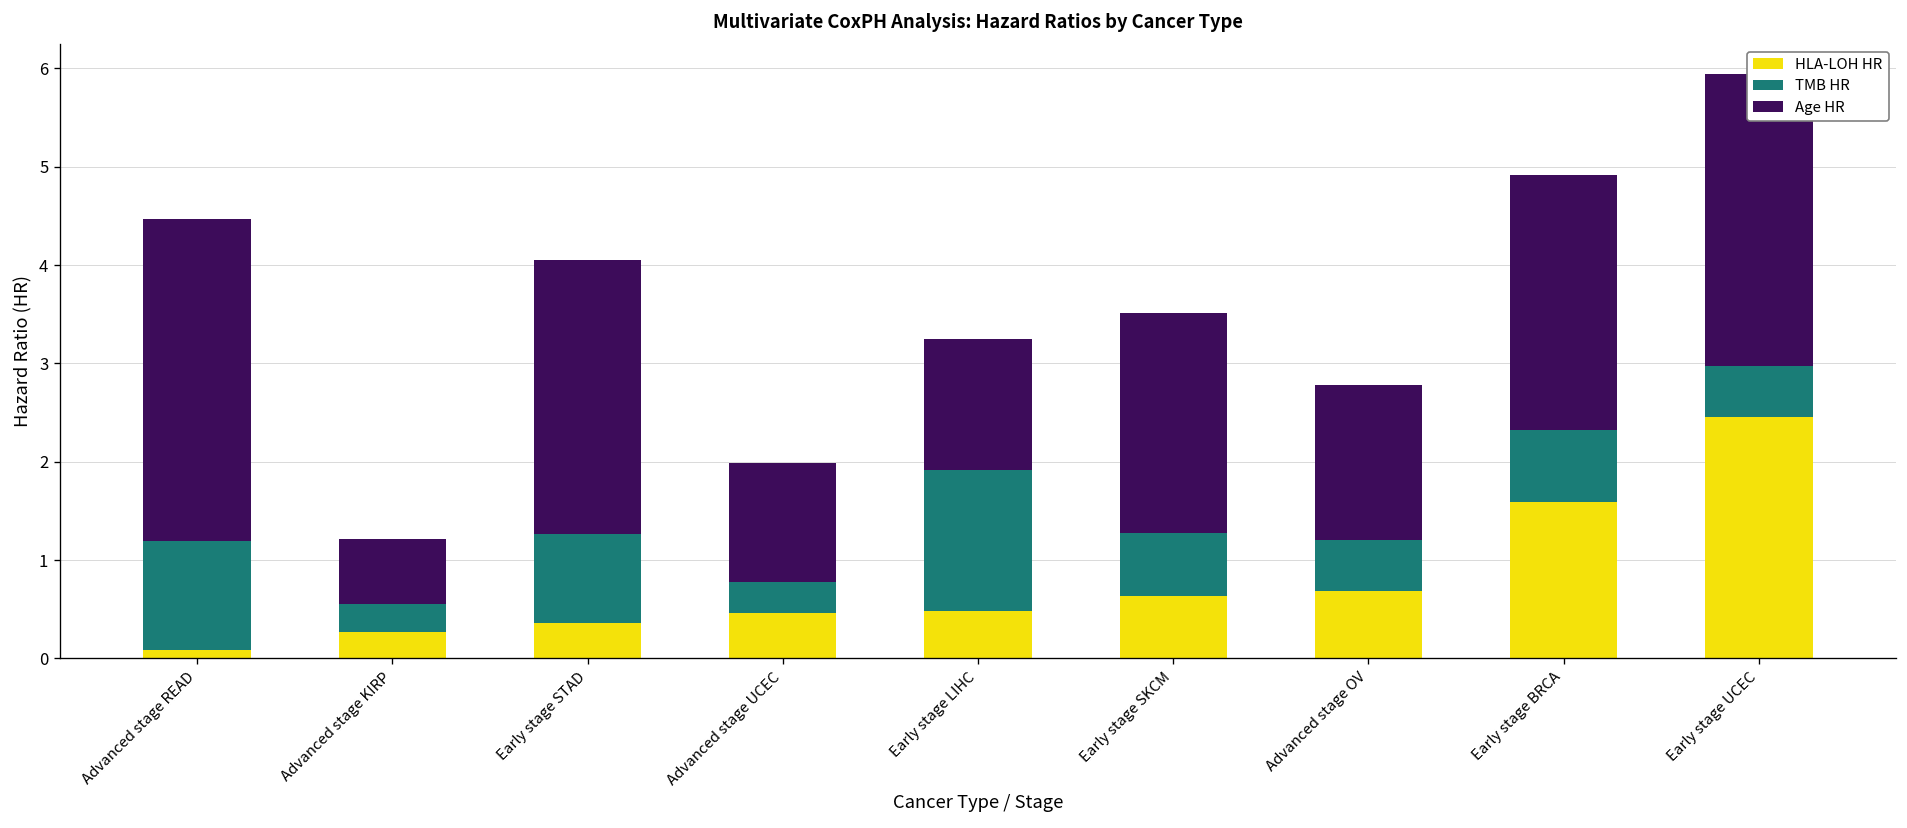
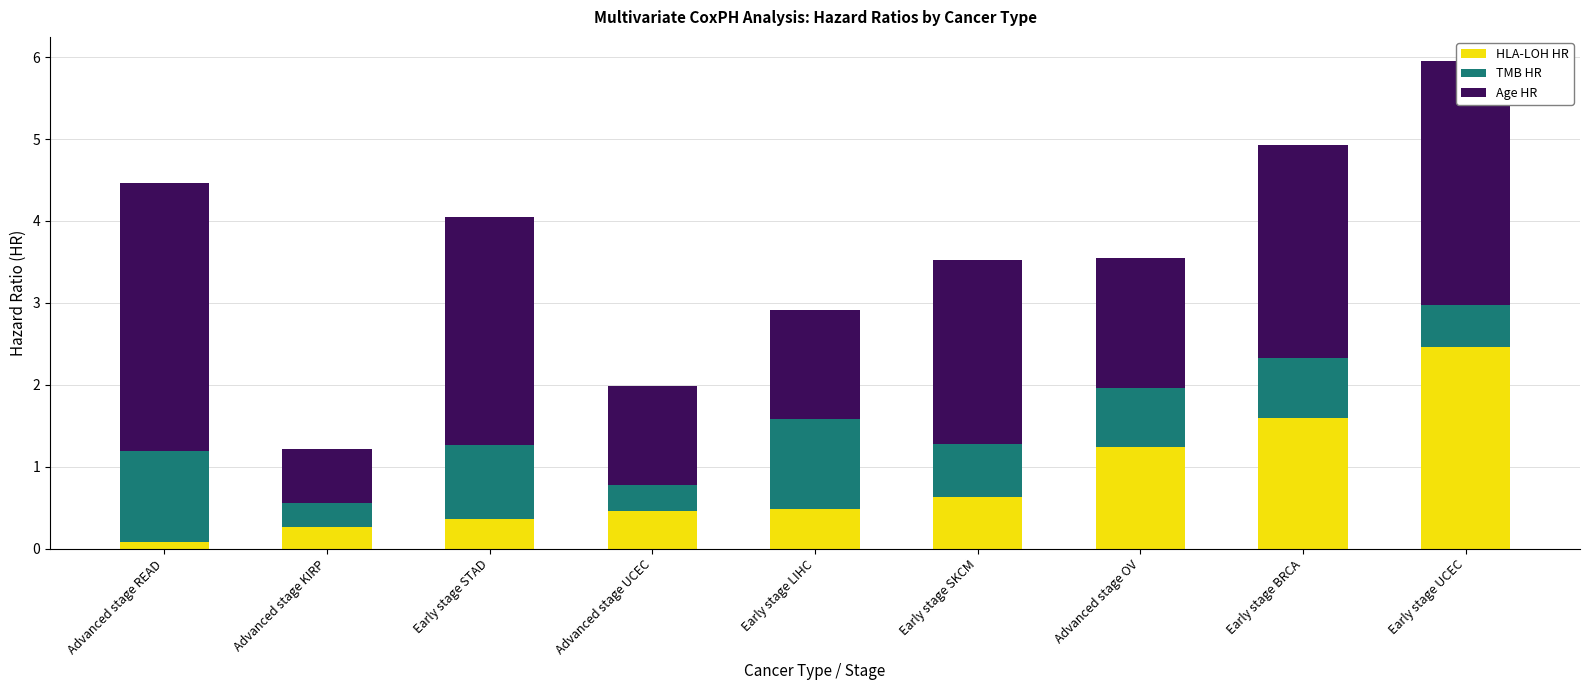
  {
    "HLA-LOH HR": {
      "Advanced stage READ": 0.1,
      "Advanced stage KIRP": 0.3,
      "Early stage STAD": 0.4,
      "Advanced stage UCEC": 0.5,
      "Early stage LIHC": 0.5,
      "Early stage SKCM": 0.6,
-     "Advanced stage OV": 0.7,
+     "Advanced stage OV": 1.2,
      "Early stage BRCA": 1.6,
      "Early stage UCEC": 2.5
    },
    "TMB HR": {
      "Advanced stage READ": 1.1,
      "Advanced stage KIRP": 0.3,
      "Early stage STAD": 0.9,
      "Advanced stage UCEC": 0.3,
-     "Early stage LIHC": 1.4,
+     "Early stage LIHC": 1.1,
      "Early stage SKCM": 0.6,
-     "Advanced stage OV": 0.5,
+     "Advanced stage OV": 0.7,
      "Early stage BRCA": 0.7,
      "Early stage UCEC": 0.5
    },
    "Age HR": {
      "Advanced stage READ": 3.3,
      "Advanced stage KIRP": 0.7,
      "Early stage STAD": 2.8,
      "Advanced stage UCEC": 1.2,
      "Early stage LIHC": 1.3,
      "Early stage SKCM": 2.2,
      "Advanced stage OV": 1.6,
      "Early stage BRCA": 2.6
    }
  }
